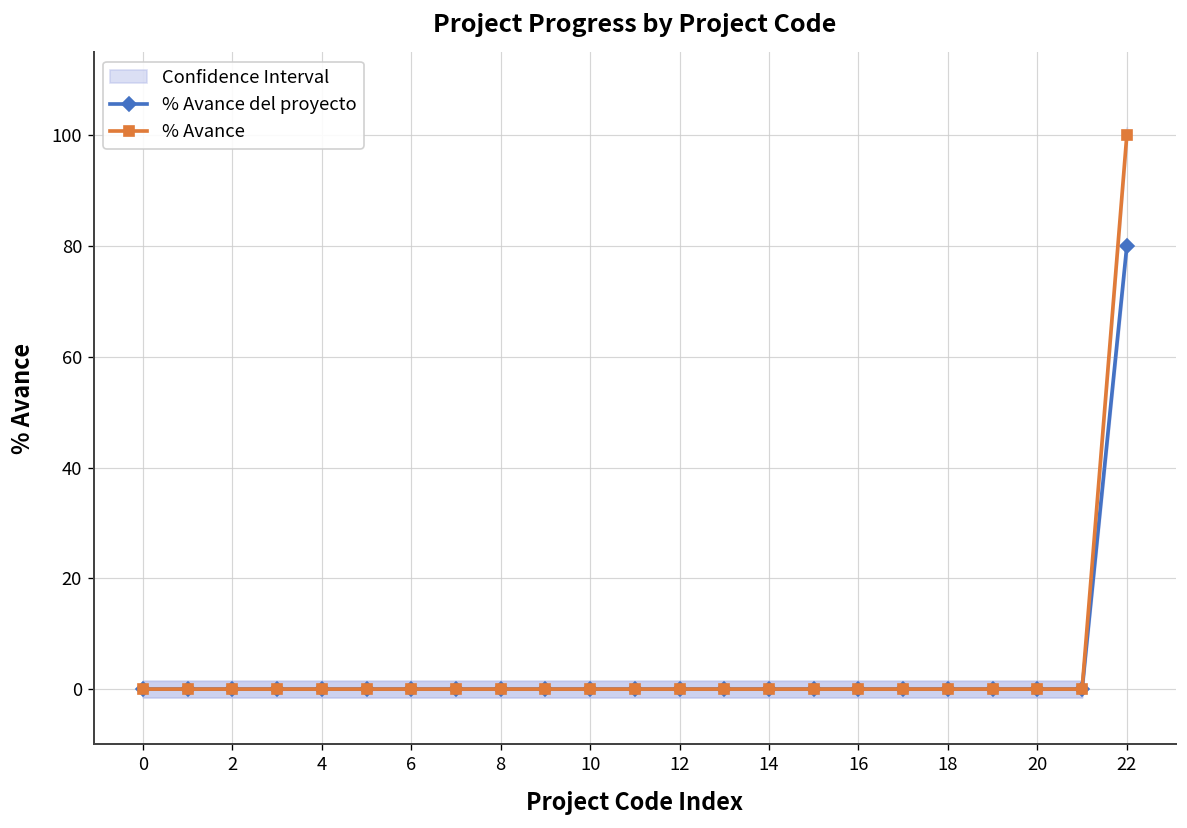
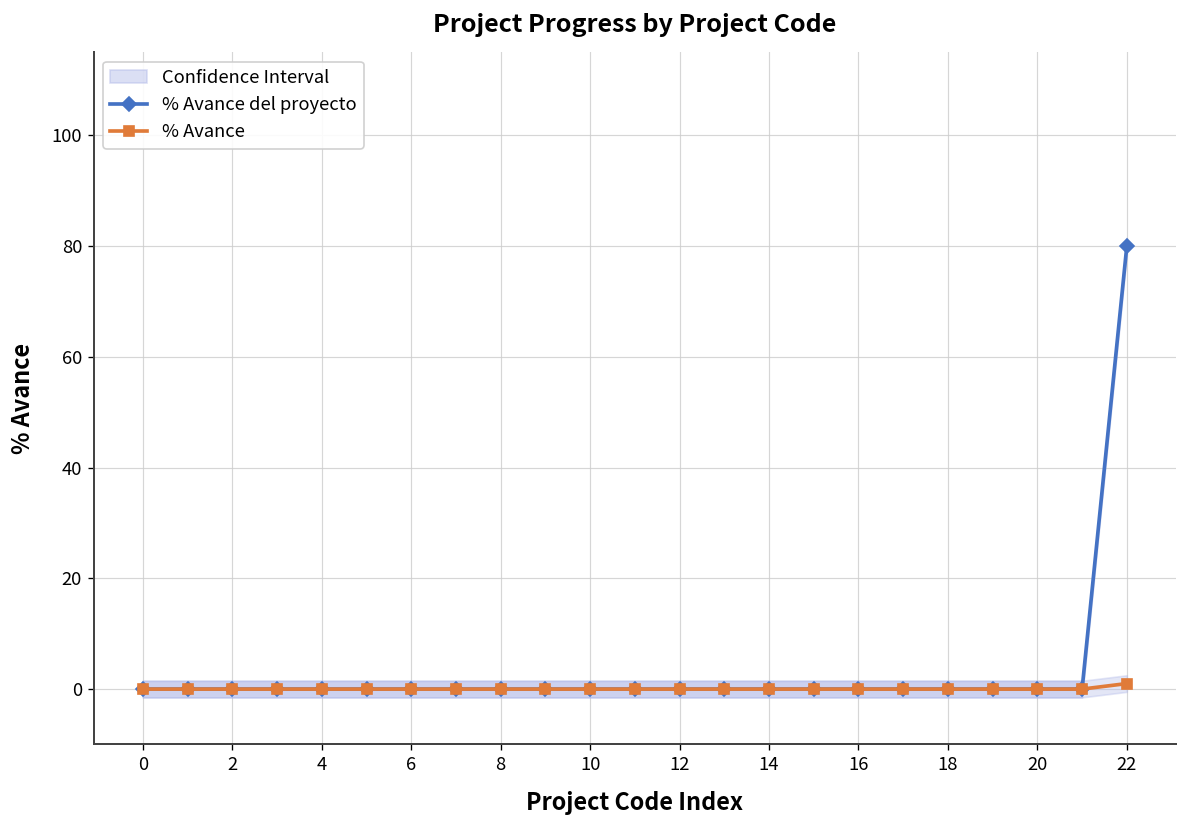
  {
    "% Avance del proyecto": {
      "22": 80
    },
    "% Avance": {
-     "22": 100
+     "22": 1
    }
  }
